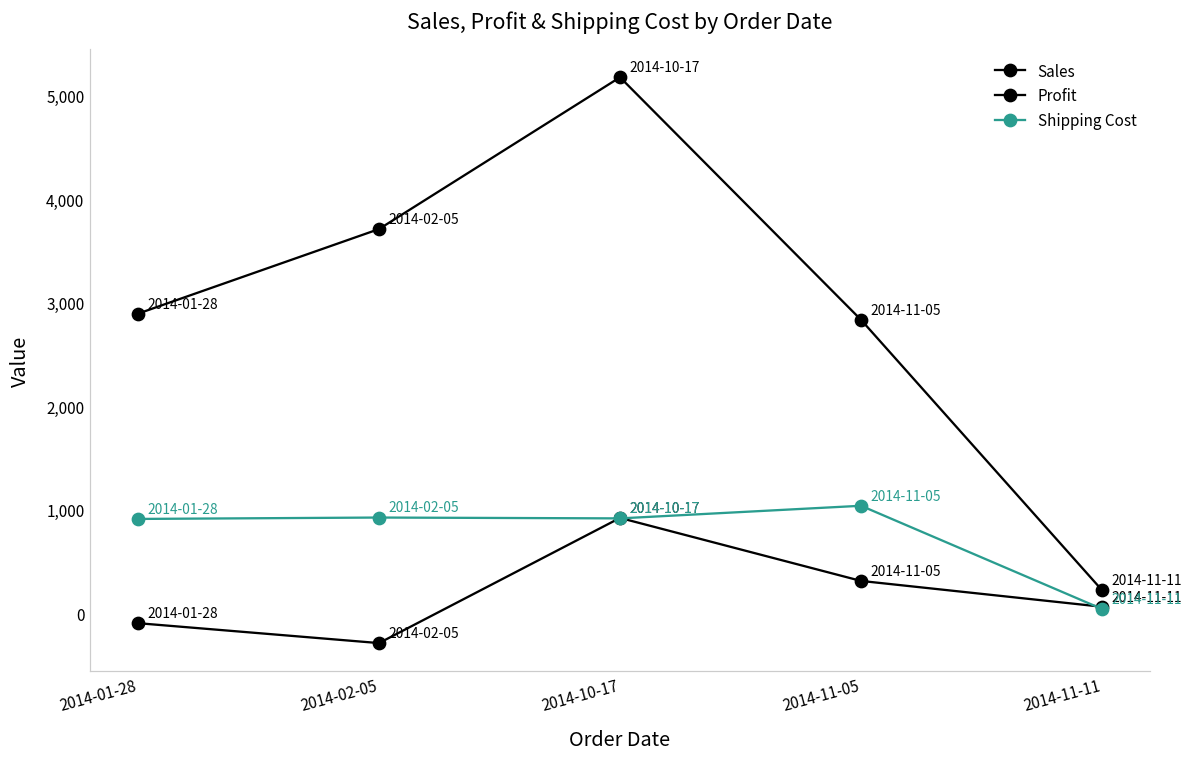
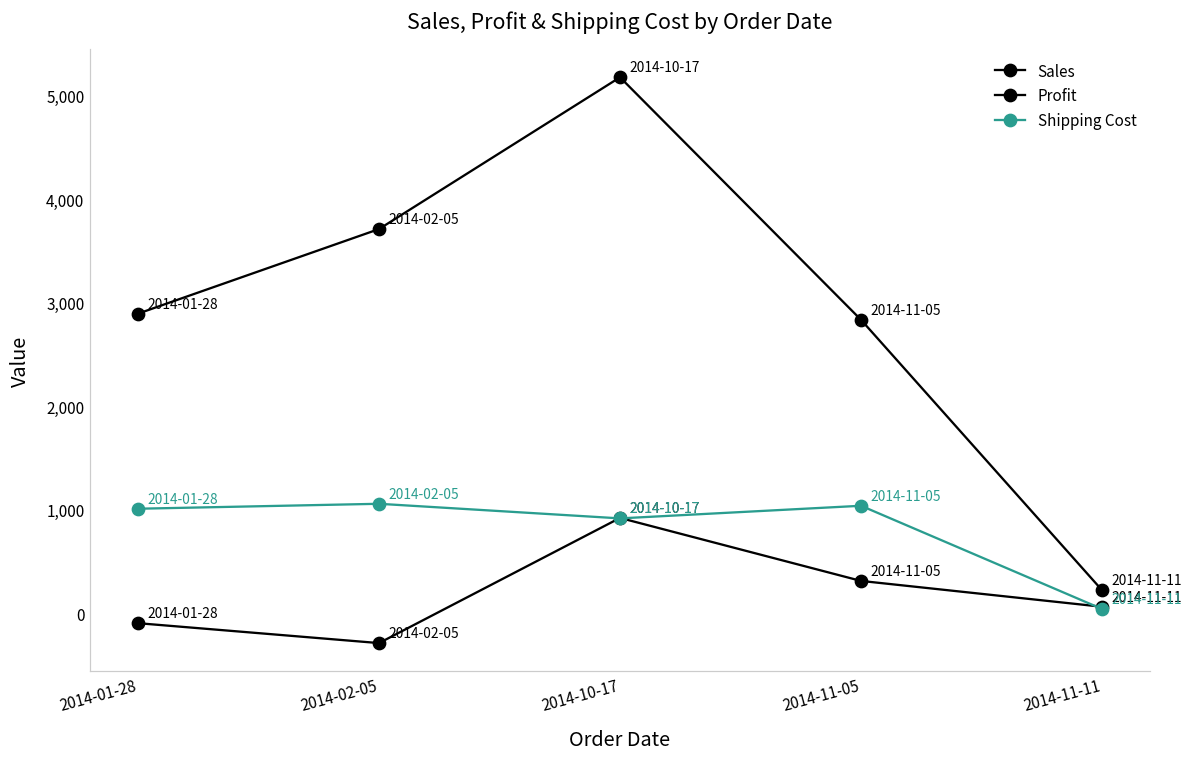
  {
    "Shipping Cost": {
-     "2014-01-28": "900",
-     "2014-02-05": "900"
+     "2014-01-28": "1,000",
+     "2014-02-05": "1,100"
    }
  }
